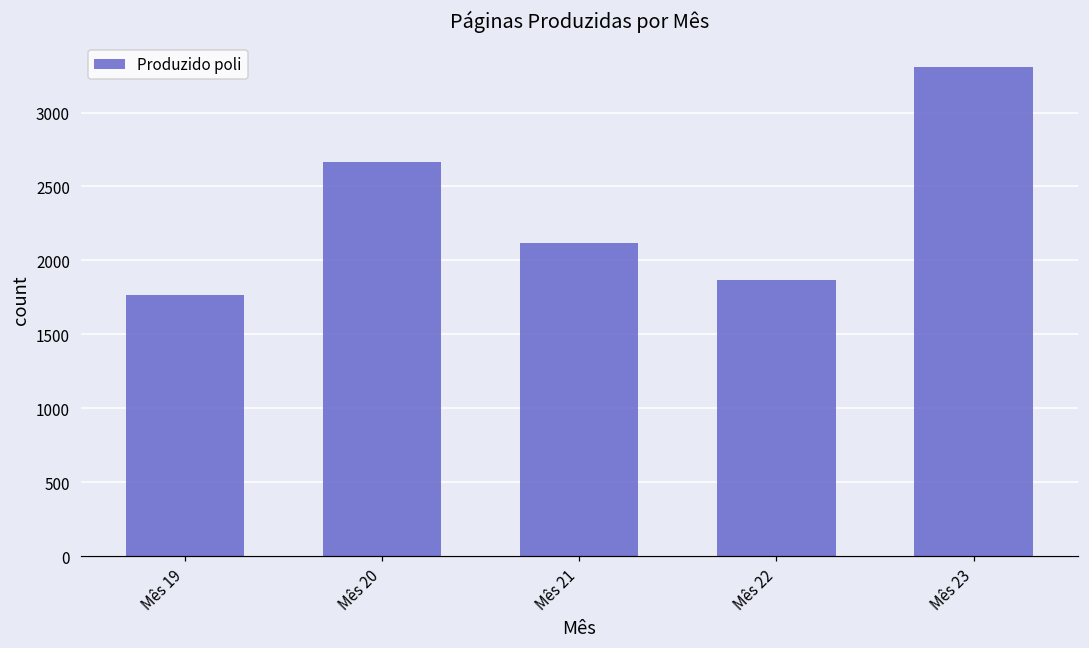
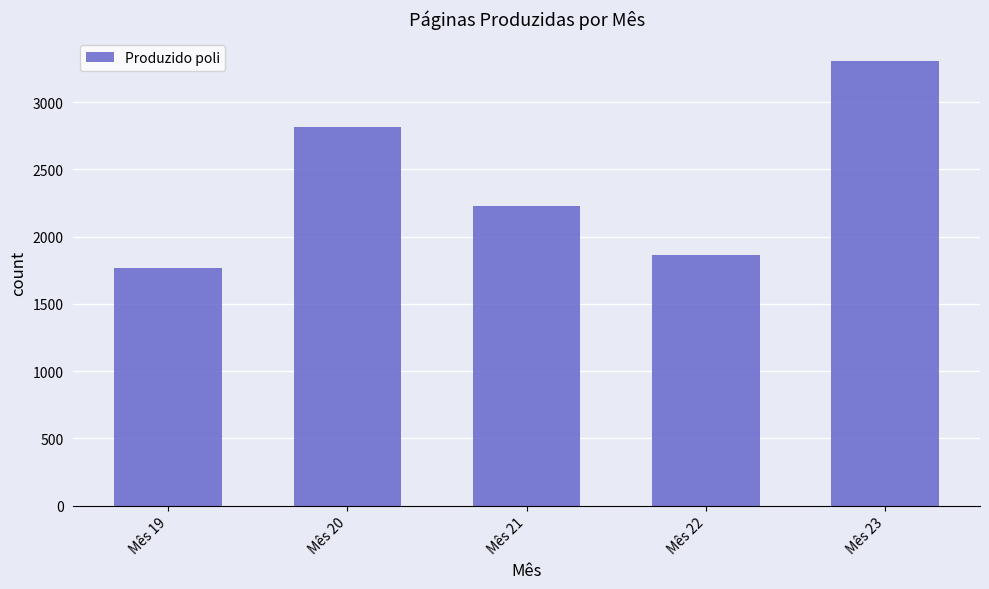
  {
    "Mês 19": 1770,
-   "Mês 20": 2670,
-   "Mês 21": 2120,
+   "Mês 20": 2820,
+   "Mês 21": 2230,
    "Mês 22": 1870,
    "Mês 23": 3310
  }
